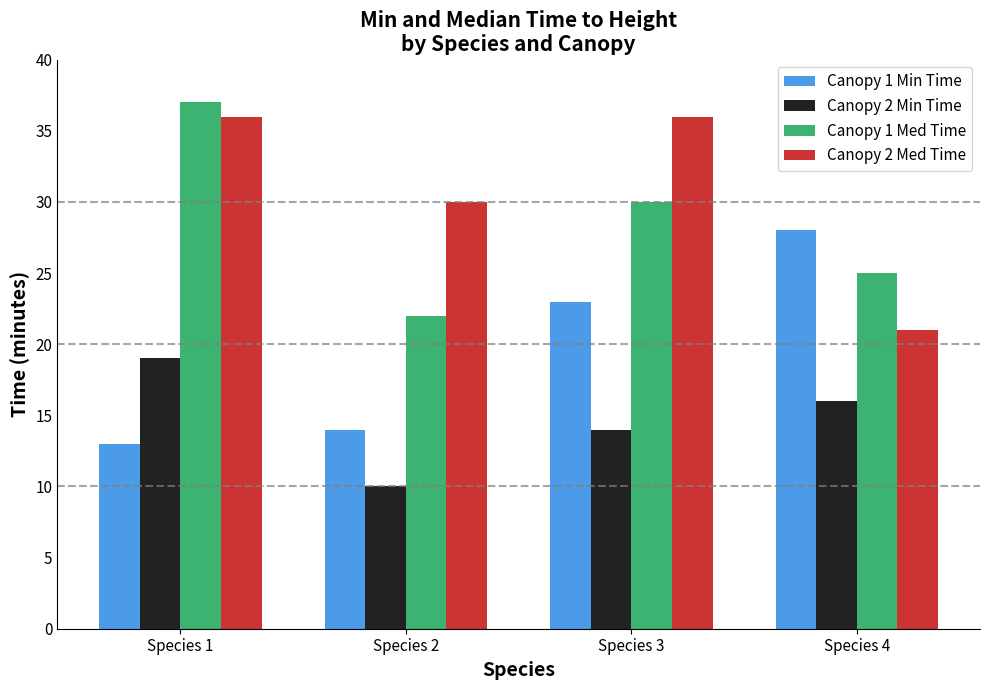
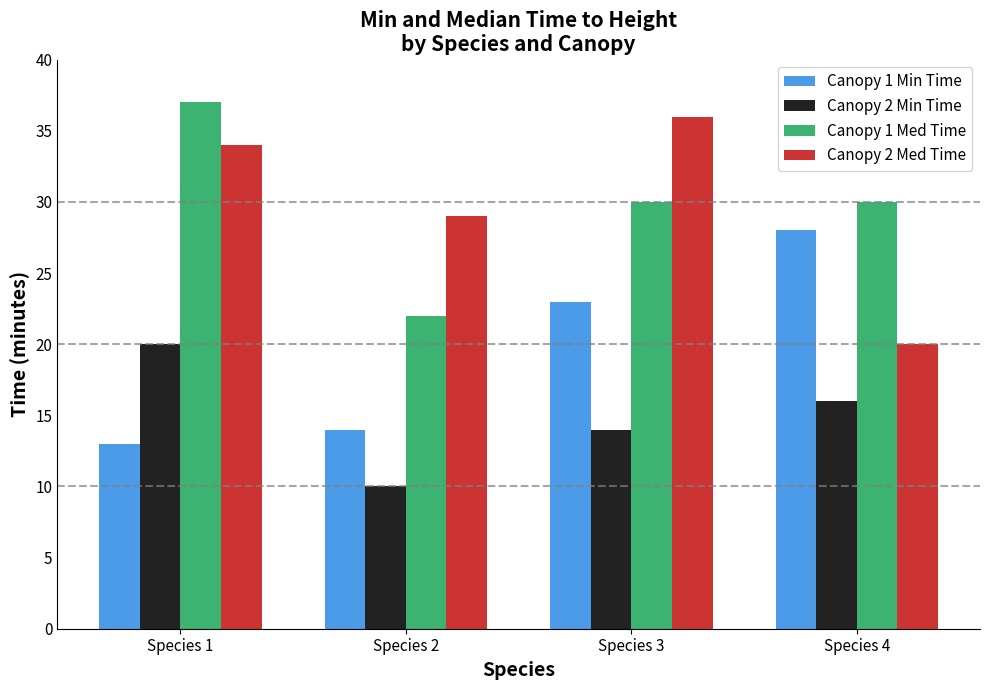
  {
    "Canopy 1 Min Time": {
      "Species 1": 13,
      "Species 2": 14,
      "Species 3": 23,
      "Species 4": 28
    },
    "Canopy 2 Min Time": {
-     "Species 1": 19,
+     "Species 1": 20,
      "Species 2": 10,
      "Species 3": 14,
      "Species 4": 16
    },
    "Canopy 1 Med Time": {
      "Species 1": 37,
      "Species 2": 22,
      "Species 3": 30,
-     "Species 4": 25
+     "Species 4": 30
    },
    "Canopy 2 Med Time": {
-     "Species 1": 36,
-     "Species 2": 30,
+     "Species 1": 34,
+     "Species 2": 29,
      "Species 3": 36,
-     "Species 4": 21
+     "Species 4": 20
    }
  }
